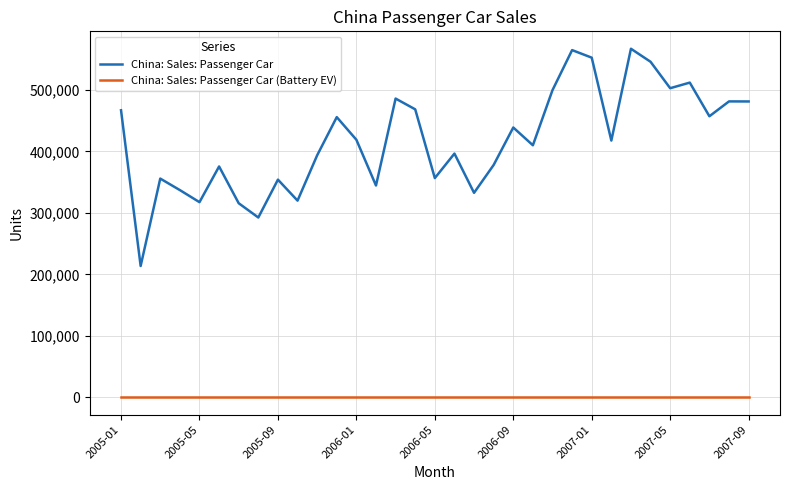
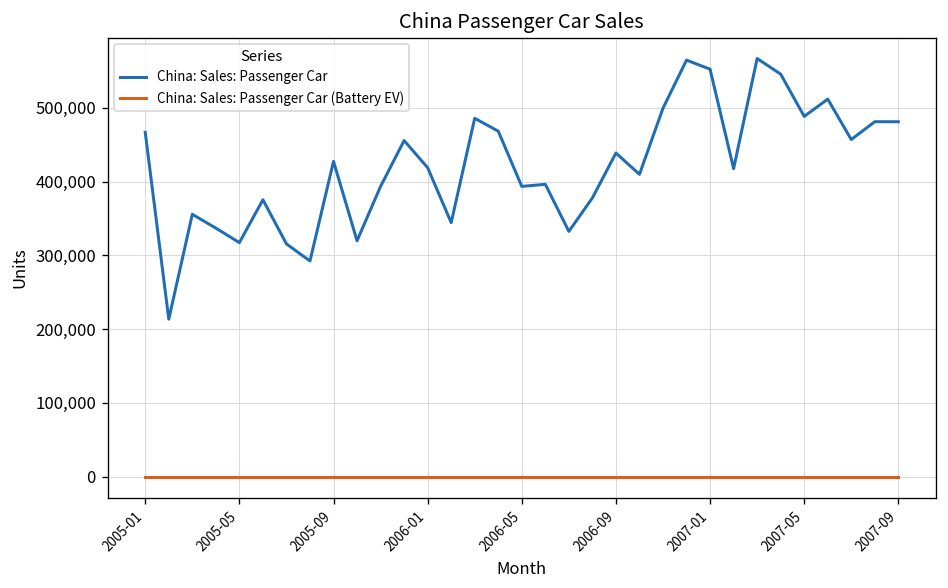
  {
    "China: Sales: Passenger Car": {
      "2005-01": "470,000",
      "2005-05": "320,000",
-     "2005-09": "350,000",
+     "2005-09": "430,000",
      "2006-01": "420,000",
-     "2006-05": "360,000",
+     "2006-05": "390,000",
      "2006-09": "440,000",
      "2007-01": "550,000",
-     "2007-05": "500,000",
+     "2007-05": "490,000",
      "2007-09": "480,000"
    },
    "China: Sales: Passenger Car (Battery EV)": {
      "2005-01": "0",
      "2005-05": "0",
      "2005-09": "0",
      "2006-01": "0",
      "2006-05": "0",
      "2006-09": "0",
      "2007-01": "0",
      "2007-05": "0",
      "2007-09": "0"
    }
  }
